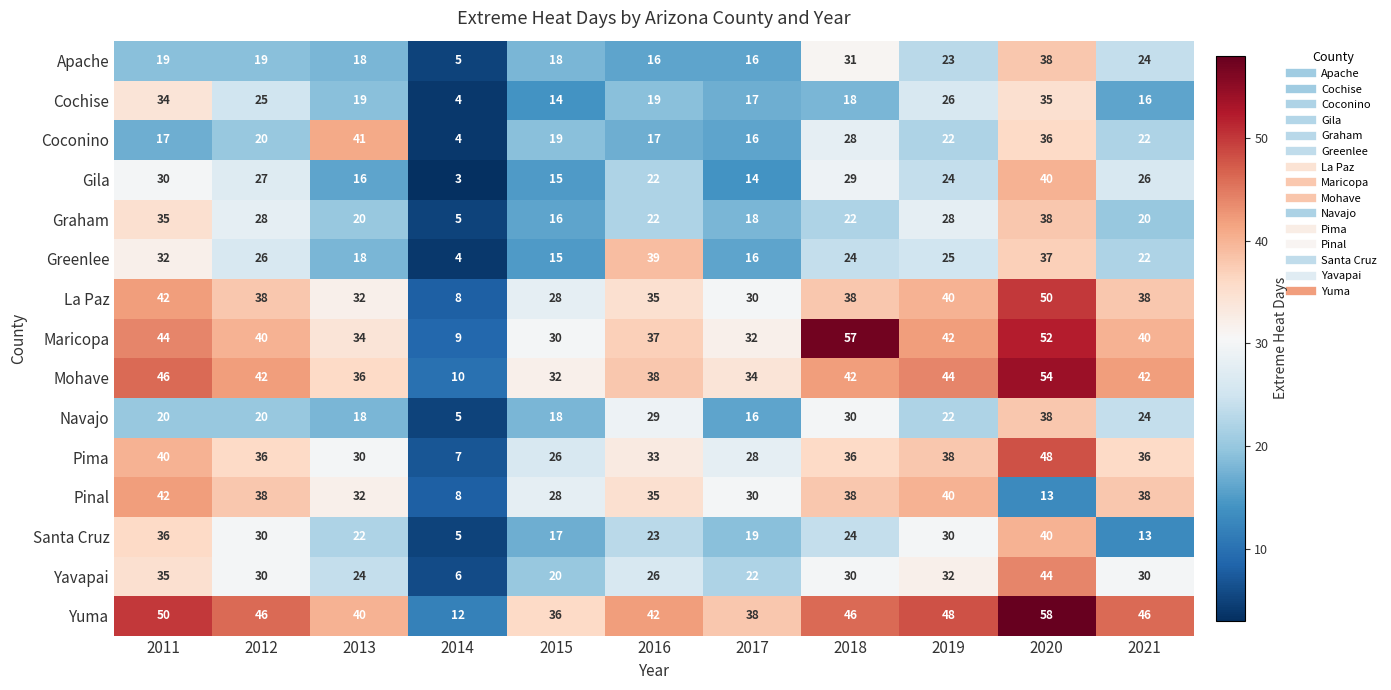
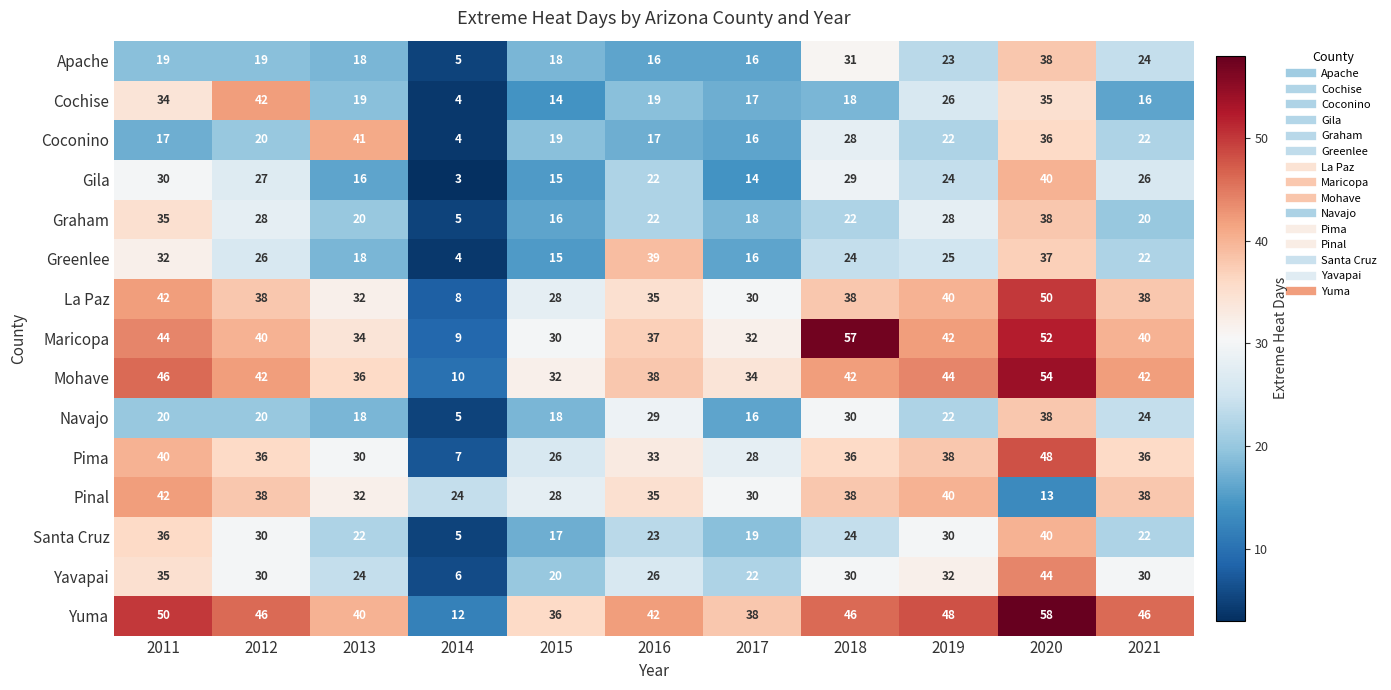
  {
    "Apache": {
      "2011": 19,
      "2012": 19,
      "2013": 18,
      "2014": 5,
      "2015": 18,
      "2016": 16,
      "2017": 16,
      "2018": 31,
      "2019": 23,
      "2020": 38,
      "2021": 24
    },
    "Cochise": {
      "2011": 34,
-     "2012": 25,
+     "2012": 42,
      "2013": 19,
      "2014": 4,
      "2015": 14,
      "2016": 19,
      "2017": 17,
      "2018": 18,
      "2019": 26,
      "2020": 35,
      "2021": 16
    },
    "Coconino": {
      "2011": 17,
      "2012": 20,
      "2013": 41,
      "2014": 4,
      "2015": 19,
      "2016": 17,
      "2017": 16,
      "2018": 28,
      "2019": 22,
      "2020": 36,
      "2021": 22
    },
    "Gila": {
      "2011": 30,
      "2012": 27,
      "2013": 16,
      "2014": 3,
      "2015": 15,
      "2016": 22,
      "2017": 14,
      "2018": 29,
      "2019": 24,
      "2020": 40,
      "2021": 26
    },
    "Graham": {
      "2011": 35,
      "2012": 28,
      "2013": 20,
      "2014": 5,
      "2015": 16,
      "2016": 22,
      "2017": 18,
      "2018": 22,
      "2019": 28,
      "2020": 38,
      "2021": 20
    },
    "Greenlee": {
      "2011": 32,
      "2012": 26,
      "2013": 18,
      "2014": 4,
      "2015": 15,
      "2016": 39,
      "2017": 16,
      "2018": 24,
      "2019": 25,
      "2020": 37,
      "2021": 22
    },
    "La Paz": {
      "2011": 42,
      "2012": 38,
      "2013": 32,
      "2014": 8,
      "2015": 28,
      "2016": 35,
      "2017": 30,
      "2018": 38,
      "2019": 40,
      "2020": 50,
      "2021": 38
    },
    "Maricopa": {
      "2011": 44,
      "2012": 40,
      "2013": 34,
      "2014": 9,
      "2015": 30,
      "2016": 37,
      "2017": 32,
      "2018": 57,
      "2019": 42,
      "2020": 52,
      "2021": 40
    },
    "Mohave": {
      "2011": 46,
      "2012": 42,
      "2013": 36,
      "2014": 10,
      "2015": 32,
      "2016": 38,
      "2017": 34,
      "2018": 42,
      "2019": 44,
      "2020": 54,
      "2021": 42
    },
    "Navajo": {
      "2011": 20,
      "2012": 20,
      "2013": 18,
      "2014": 5,
      "2015": 18,
      "2016": 29,
      "2017": 16,
      "2018": 30,
      "2019": 22,
      "2020": 38,
      "2021": 24
    },
    "Pima": {
      "2011": 40,
      "2012": 36,
      "2013": 30,
      "2014": 7,
      "2015": 26,
      "2016": 33,
      "2017": 28,
      "2018": 36,
      "2019": 38,
      "2020": 48,
      "2021": 36
    },
    "Pinal": {
      "2011": 42,
      "2012": 38,
      "2013": 32,
-     "2014": 8,
+     "2014": 24,
      "2015": 28,
      "2016": 35,
      "2017": 30,
      "2018": 38,
      "2019": 40,
      "2020": 13,
      "2021": 38
    },
    "Santa Cruz": {
      "2011": 36,
      "2012": 30,
      "2013": 22,
      "2014": 5,
      "2015": 17,
      "2016": 23,
      "2017": 19,
      "2018": 24,
      "2019": 30,
      "2020": 40,
-     "2021": 13
+     "2021": 22
    },
    "Yavapai": {
      "2011": 35,
      "2012": 30,
      "2013": 24,
      "2014": 6,
      "2015": 20,
      "2016": 26,
      "2017": 22,
      "2018": 30,
      "2019": 32,
      "2020": 44,
      "2021": 30
    },
    "Yuma": {
      "2011": 50,
      "2012": 46,
      "2013": 40,
      "2014": 12,
      "2015": 36,
      "2016": 42,
      "2017": 38,
      "2018": 46,
      "2019": 48,
      "2020": 58,
      "2021": 46
    }
  }
